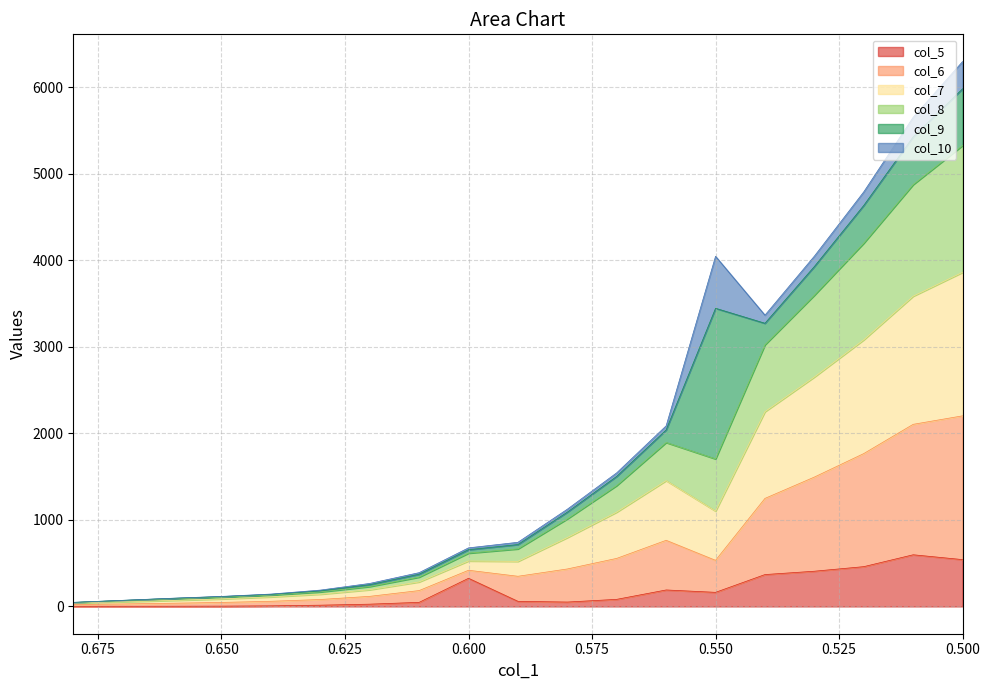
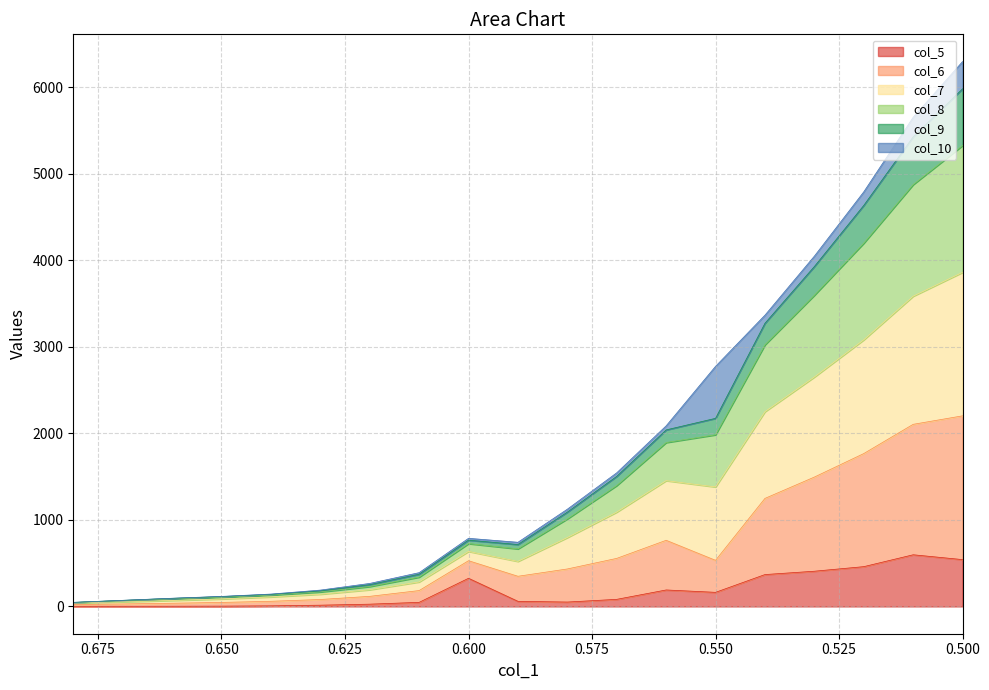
  {
    "col_5": {
      "0.650": 0,
      "0.600": 300,
      "0.550": 200,
      "0.500": 500
    },
    "col_6": {
      "0.650": 0,
-     "0.600": 100,
+     "0.600": 200,
      "0.550": 400,
      "0.500": 1700
    },
    "col_7": {
      "0.600": 100,
-     "0.550": 600,
+     "0.550": 800,
      "0.500": 1700
    },
    "col_8": {
      "0.600": 100,
      "0.550": 600,
      "0.500": 1500
    },
    "col_9": {
-     "0.550": 1700,
+     "0.550": 200,
      "0.500": 700
    },
    "col_10": {
      "0.550": 600,
      "0.500": 300
    }
  }
